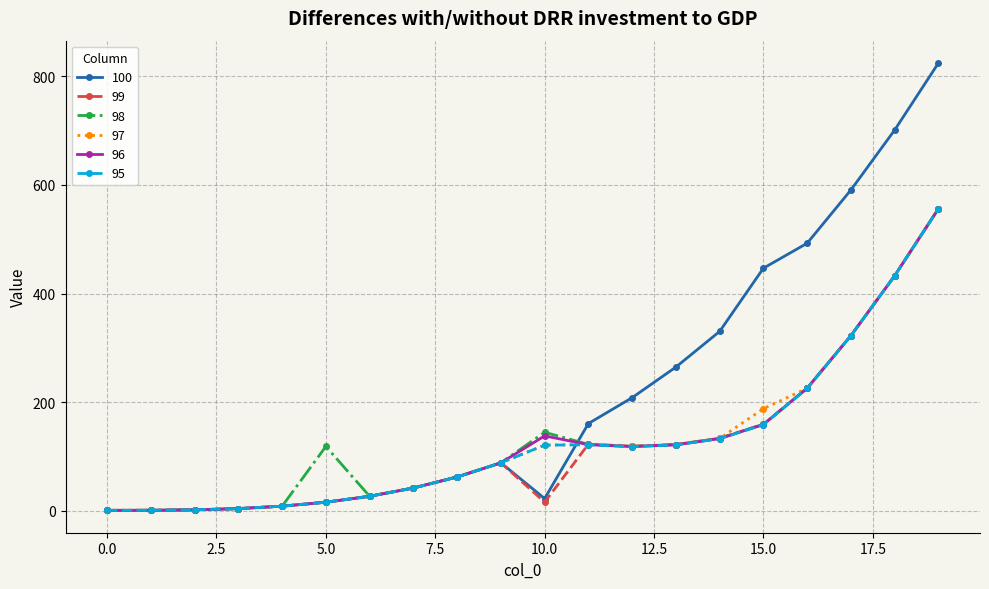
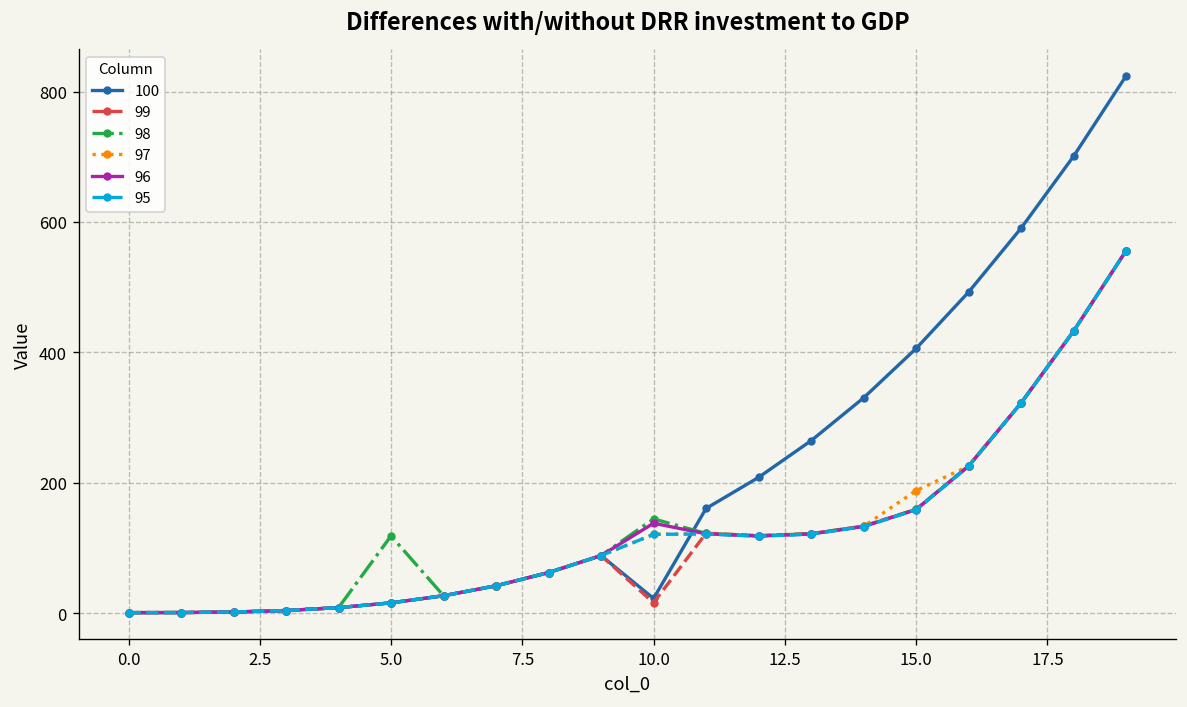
  {
    "100": {
      "10.0": 20,
-     "15.0": 450
+     "15.0": 410
    },
    "99": {
      "10.0": 20
    },
    "98": {
      "5.0": 120,
      "10.0": 140
    },
    "97": {
      "15.0": 190
    },
    "96": {
      "10.0": 140
    }
  }
